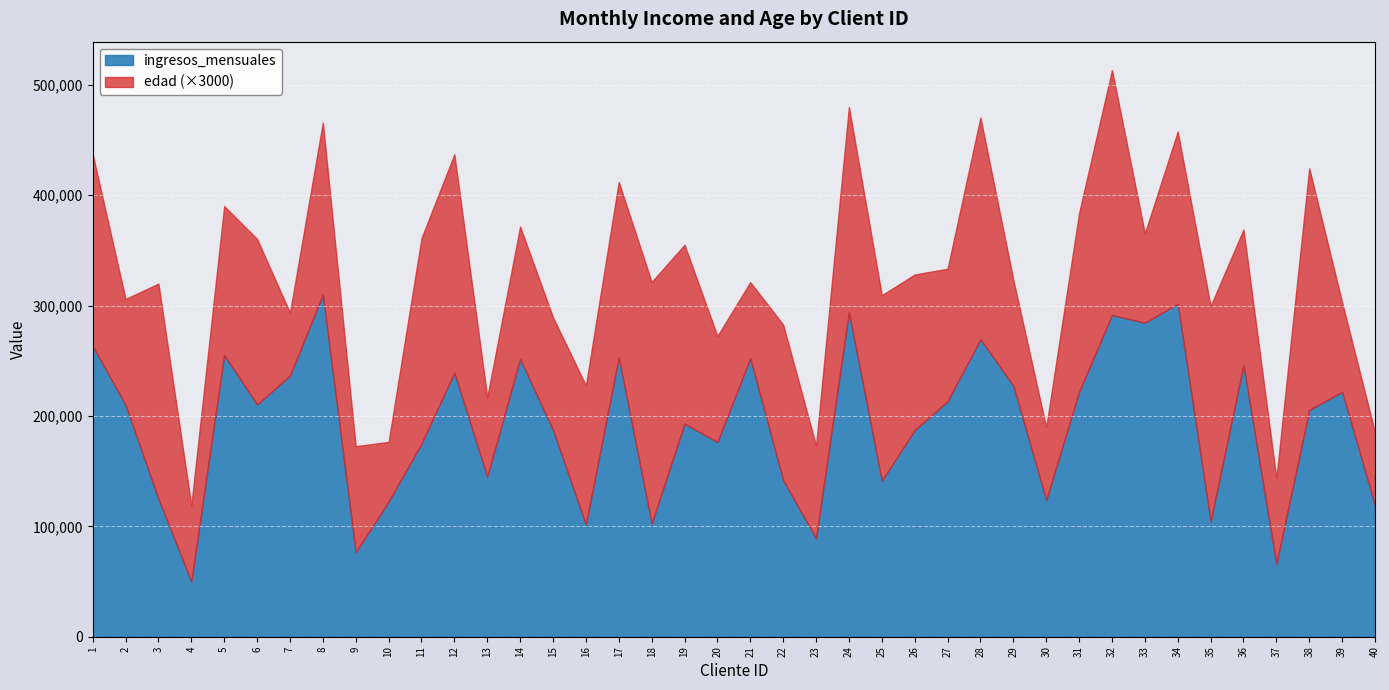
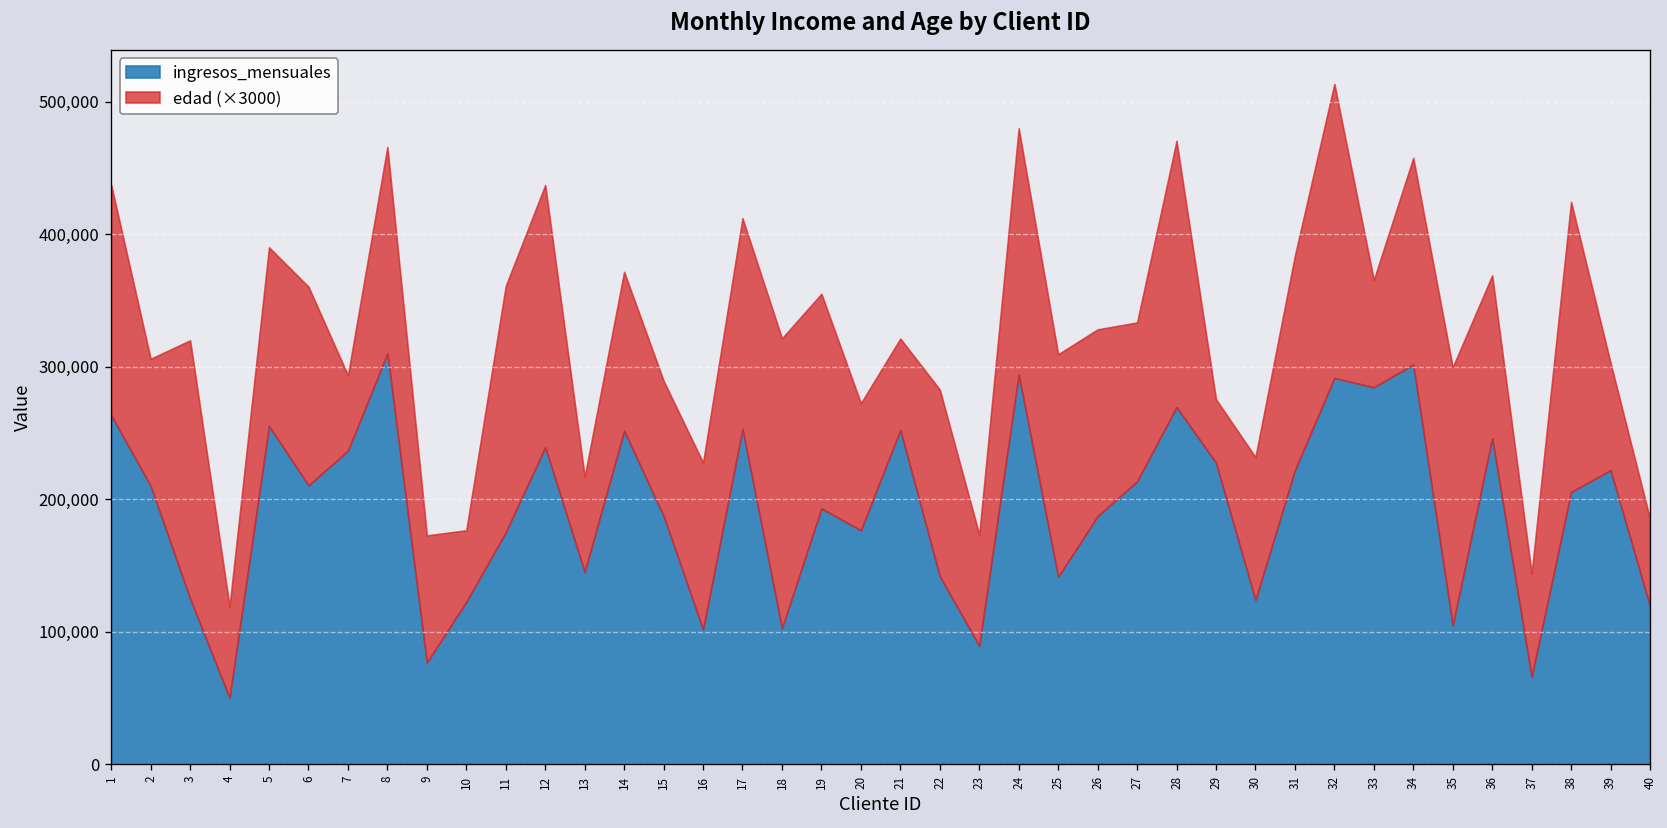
  {
    "ingresos_mensuales": {
      "1": "263,000",
      "2": "210,000",
      "3": "125,000",
      "4": "50,000",
      "5": "255,000",
      "6": "210,000",
      "7": "237,000",
      "8": "310,000",
      "9": "77,000",
      "10": "123,000",
      "11": "175,000",
      "12": "239,000",
      "13": "145,000",
      "14": "252,000",
      "15": "187,000",
      "16": "102,000",
      "17": "253,000",
      "18": "102,000",
      "19": "193,000",
      "20": "176,000",
      "21": "252,000",
      "22": "142,000",
      "23": "89,000",
      "24": "294,000",
      "25": "141,000",
      "26": "187,000",
      "27": "213,000",
      "28": "270,000",
      "29": "227,000",
      "30": "124,000",
      "31": "222,000",
      "32": "292,000",
      "33": "285,000",
      "34": "302,000",
      "35": "105,000",
      "36": "246,000",
      "37": "66,000",
      "38": "205,000",
      "39": "222,000",
      "40": "119,000"
    },
    "edad (×3000)": {
      "1": "174,000",
      "2": "96,000",
      "3": "195,000",
      "4": "69,000",
      "5": "135,000",
      "6": "150,000",
      "7": "57,000",
      "8": "156,000",
      "9": "96,000",
      "10": "54,000",
      "11": "186,000",
      "12": "198,000",
      "13": "72,000",
      "14": "120,000",
      "15": "102,000",
      "16": "126,000",
      "17": "159,000",
      "18": "219,000",
      "19": "162,000",
      "20": "96,000",
      "21": "69,000",
      "22": "141,000",
      "23": "84,000",
      "24": "186,000",
      "25": "168,000",
      "26": "141,000",
      "27": "120,000",
      "28": "201,000",
-     "29": "96,000",
-     "30": "66,000",
+     "29": "48,000",
+     "30": "108,000",
      "31": "162,000",
      "32": "222,000",
      "33": "81,000",
      "34": "156,000",
      "35": "195,000",
      "36": "123,000",
      "37": "78,000",
      "38": "219,000",
      "39": "81,000",
      "40": "66,000"
    }
  }
